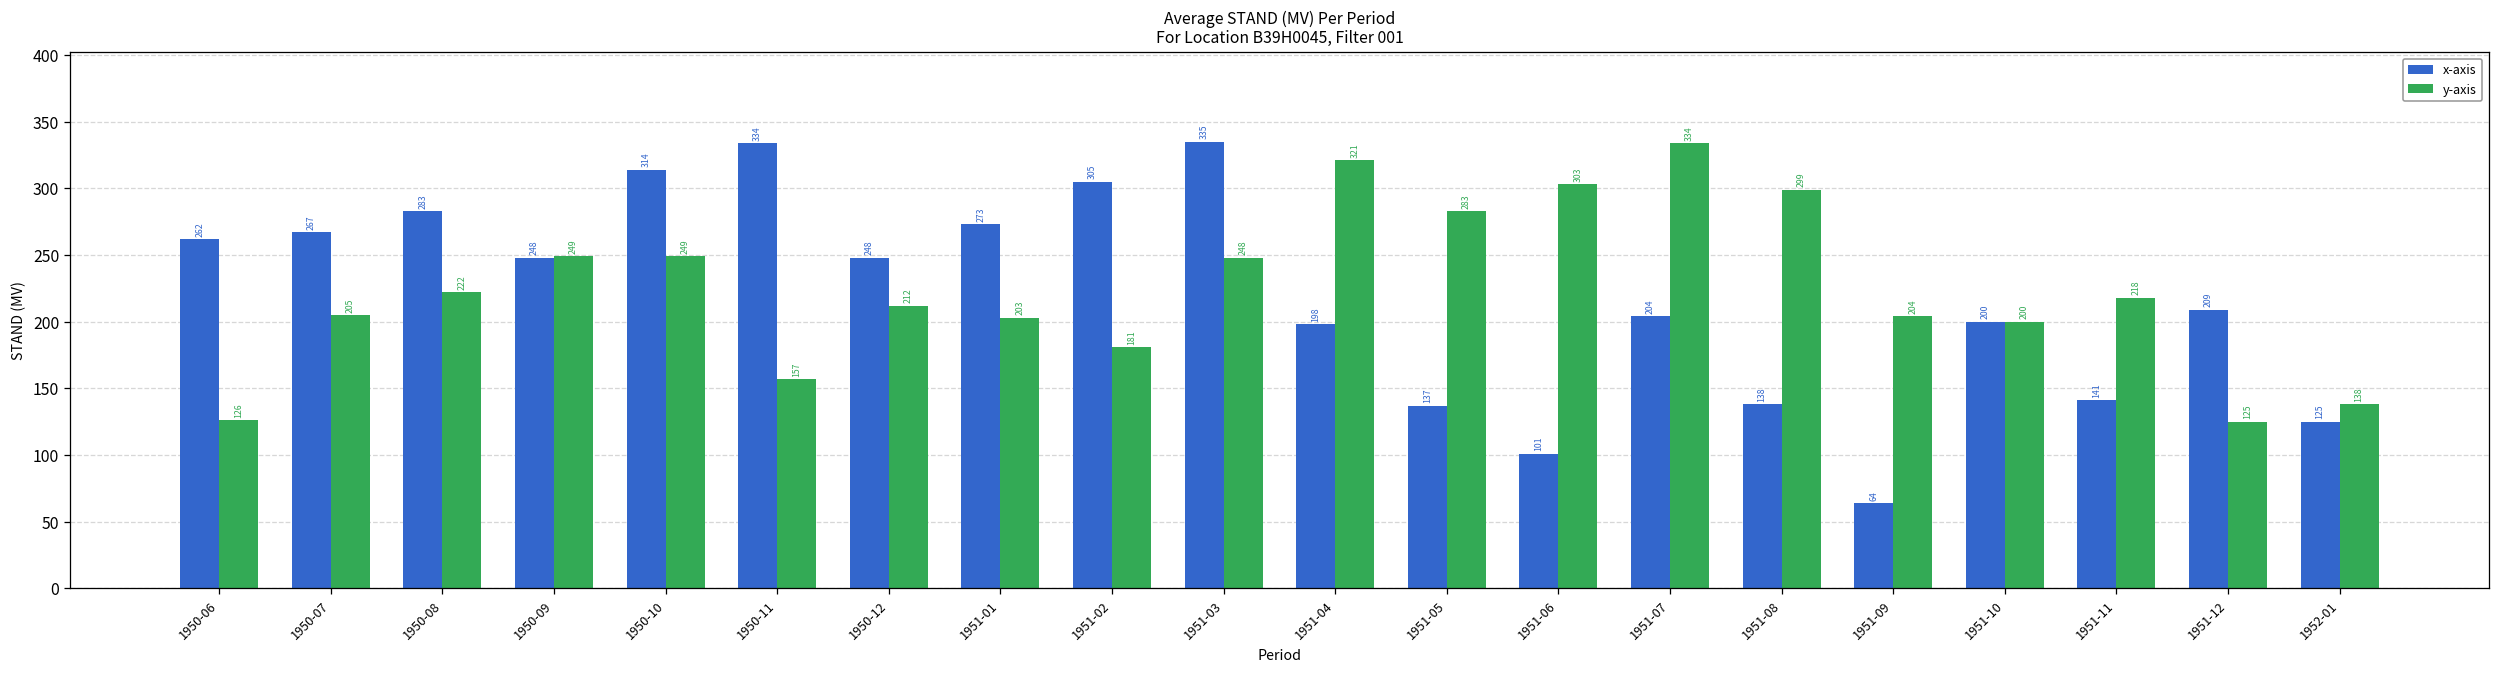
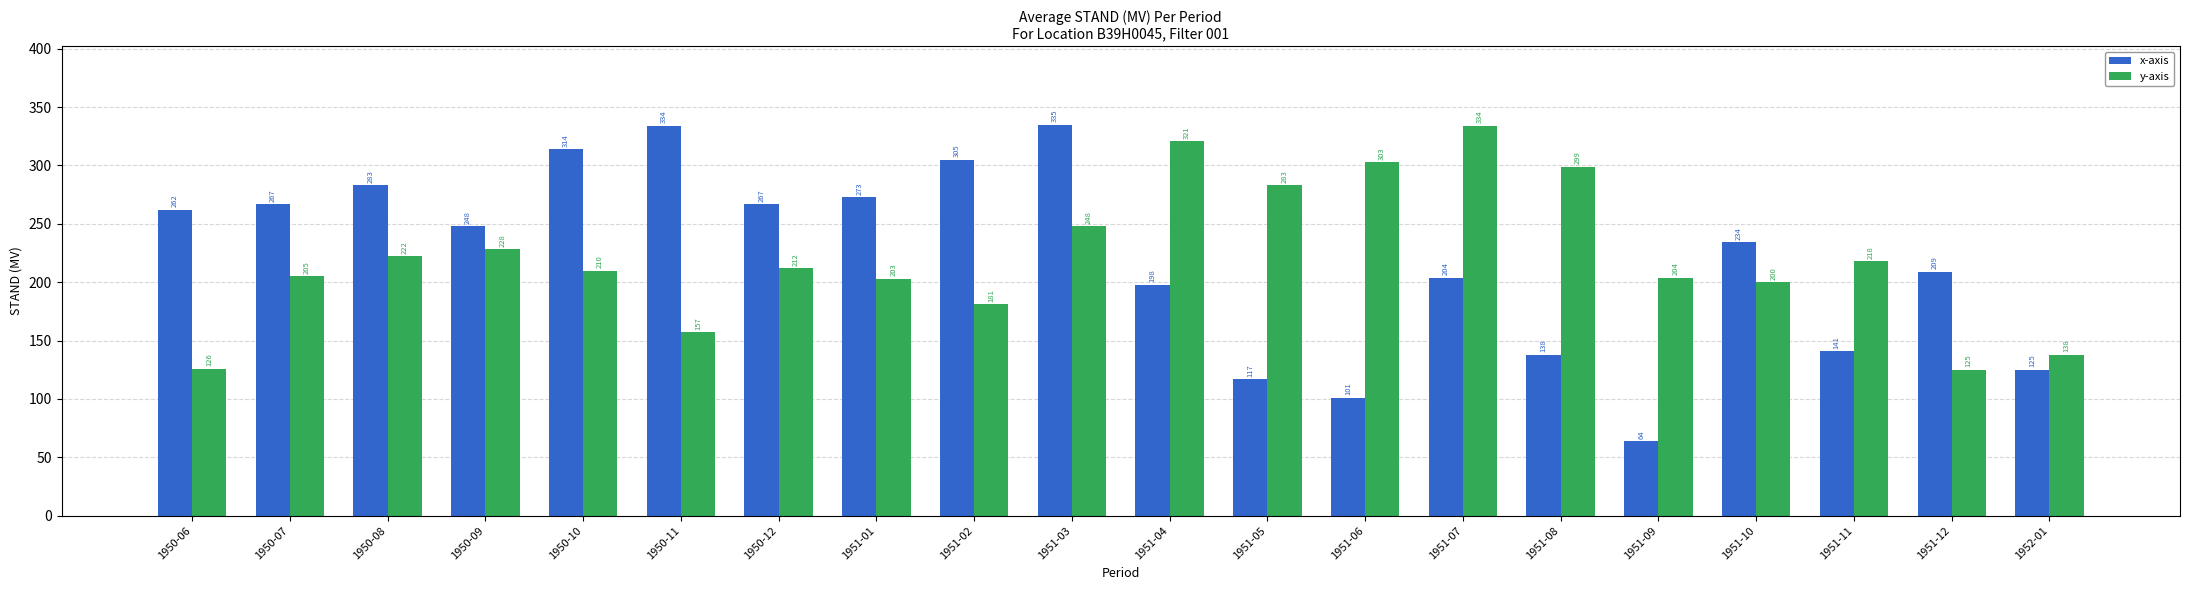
  {
    "x-axis": {
      "1950-06": 262,
      "1950-07": 267,
      "1950-08": 283,
      "1950-09": 248,
      "1950-10": 314,
      "1950-11": 334,
-     "1950-12": 248,
+     "1950-12": 267,
      "1951-01": 273,
      "1951-02": 305,
      "1951-03": 335,
      "1951-04": 198,
-     "1951-05": 137,
+     "1951-05": 117,
      "1951-06": 101,
      "1951-07": 204,
      "1951-08": 138,
      "1951-09": 64,
-     "1951-10": 200,
+     "1951-10": 234,
      "1951-11": 141,
      "1951-12": 209,
      "1952-01": 125
    },
    "y-axis": {
      "1950-06": 126,
      "1950-07": 205,
      "1950-08": 222,
-     "1950-09": 249,
-     "1950-10": 249,
+     "1950-09": 228,
+     "1950-10": 210,
      "1950-11": 157,
      "1950-12": 212,
      "1951-01": 203,
      "1951-02": 181,
      "1951-03": 248,
      "1951-04": 321,
      "1951-05": 283,
      "1951-06": 303,
      "1951-07": 334,
      "1951-08": 299,
      "1951-09": 204,
      "1951-10": 200,
      "1951-11": 218,
      "1951-12": 125,
      "1952-01": 138
    }
  }
